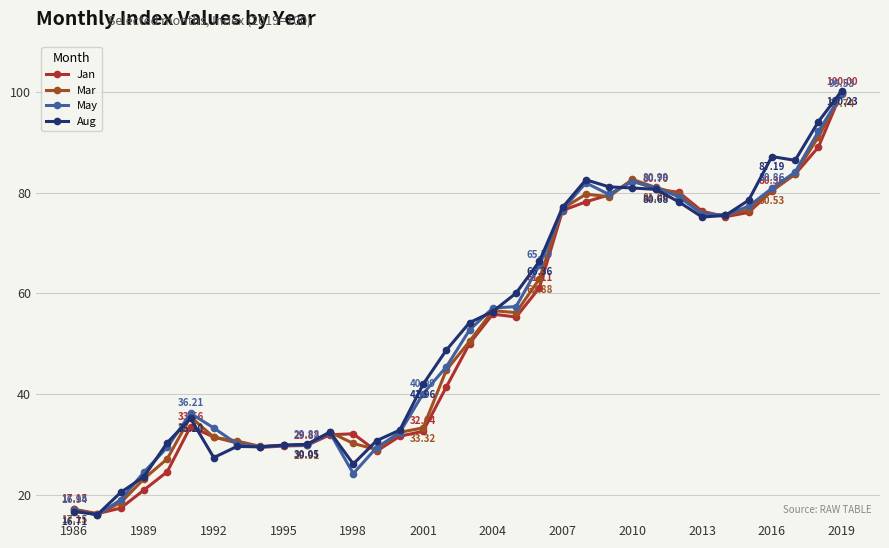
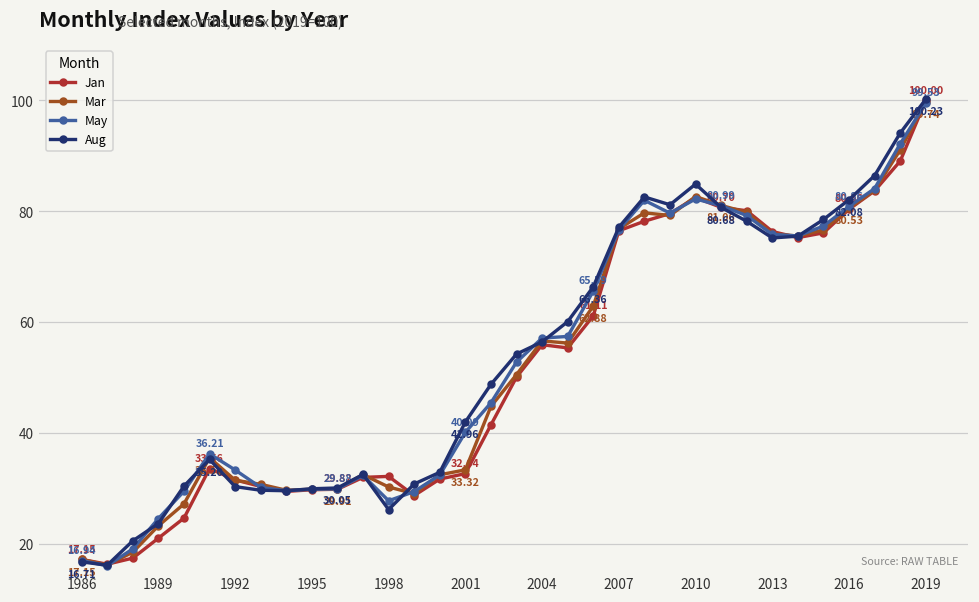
  {
    "May": {
      "1989": 25,
      "1992": 33,
-     "1998": 24,
+     "1998": 28,
      "2004": 57
    },
    "Aug": {
-     "1992": 27,
-     "2010": 81,
-     "2016": 87.19
+     "1992": 30,
+     "2010": 85,
+     "2016": 82.08
    }
  }
